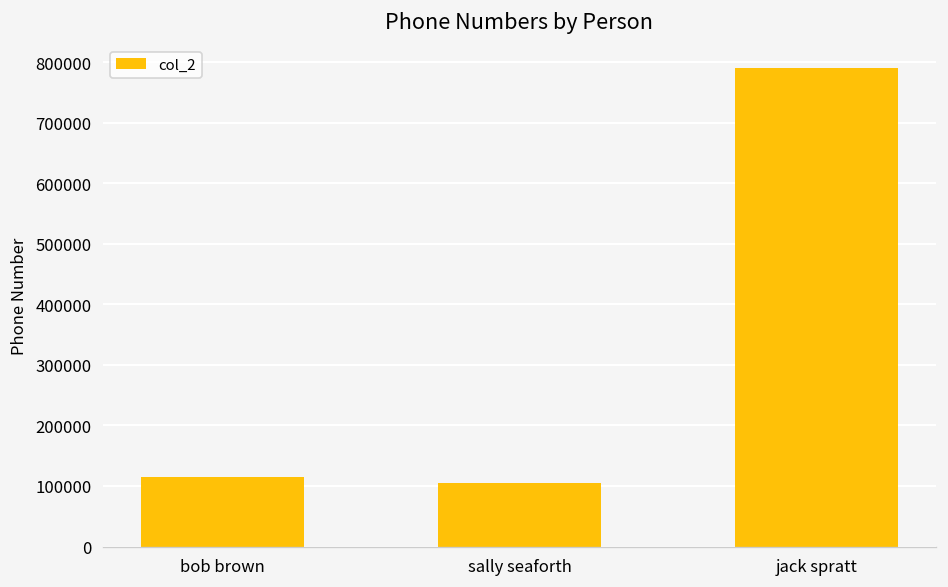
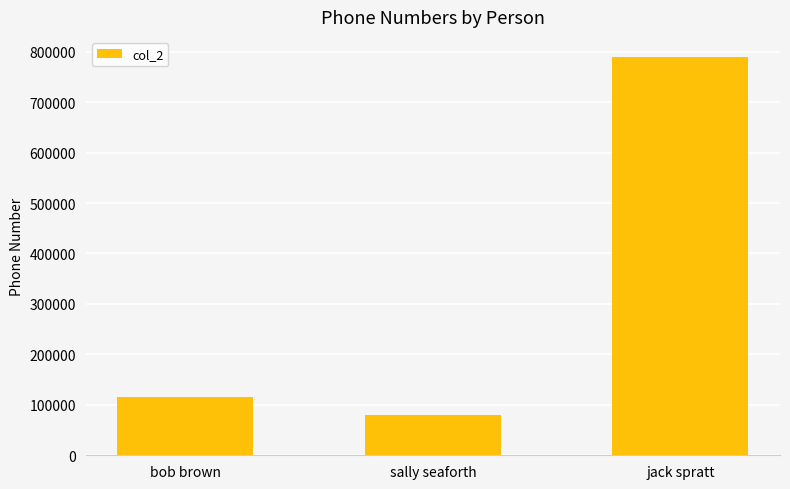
  {
    "bob brown": 110000,
-   "sally seaforth": 100000,
+   "sally seaforth": 80000,
    "jack spratt": 790000
  }
